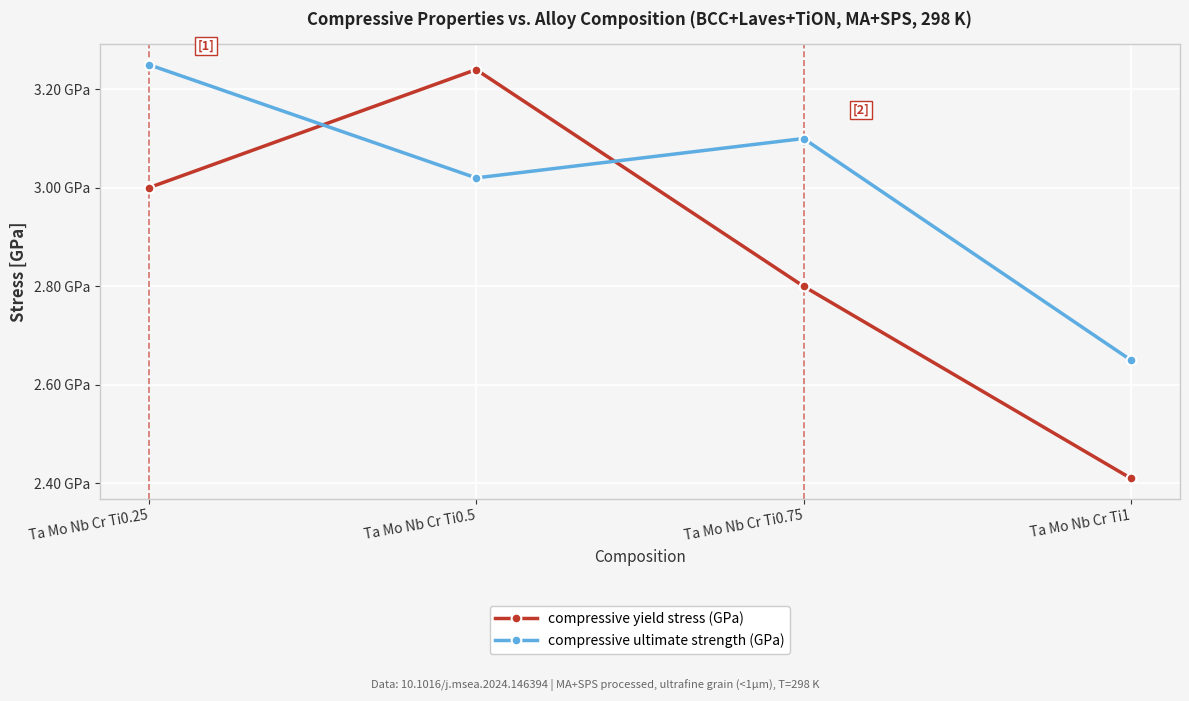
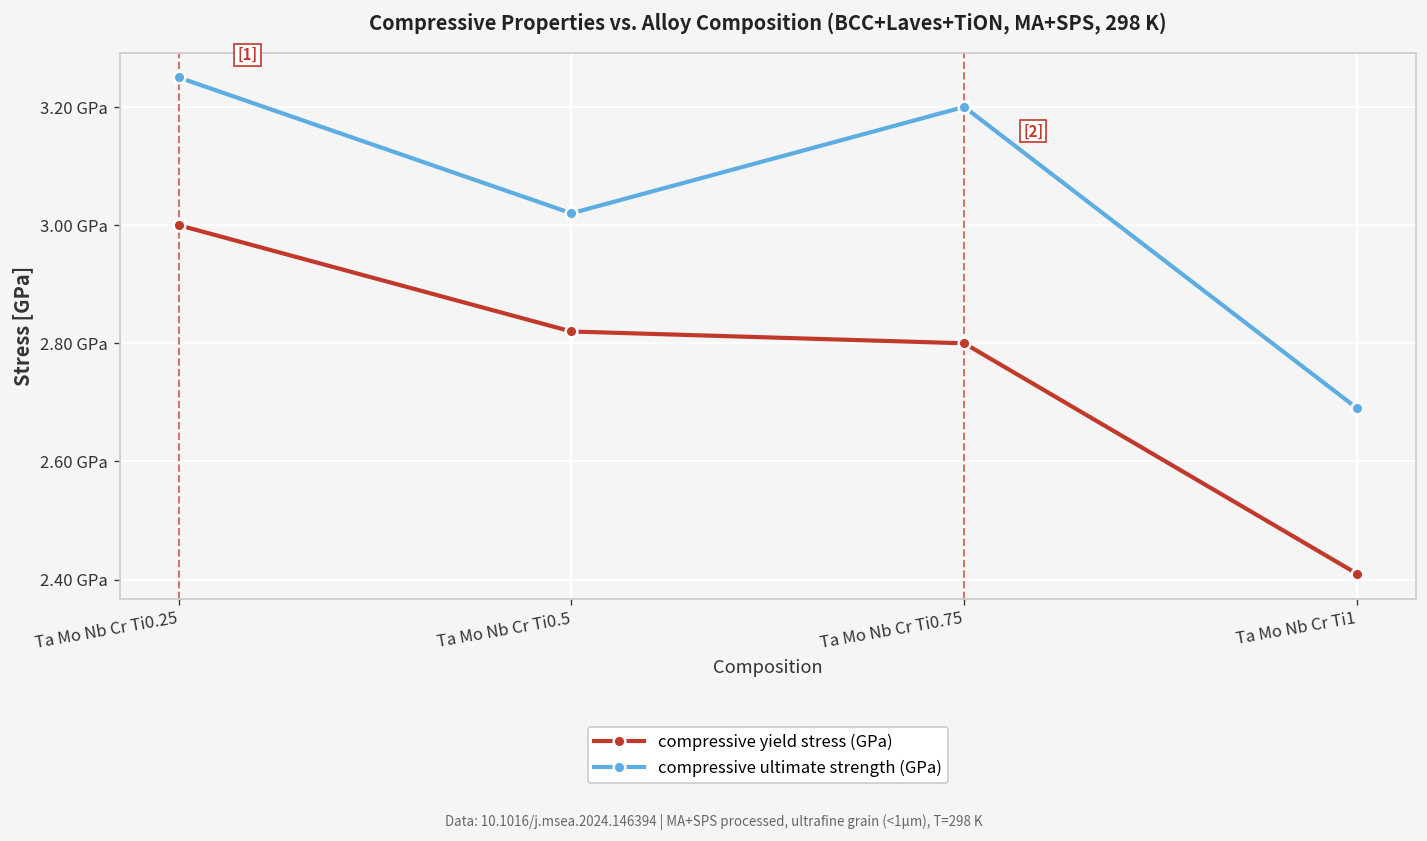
  {
    "compressive yield stress (GPa)": {
      "Ta Mo Nb Cr Ti0.25": "3.00 GPa",
-     "Ta Mo Nb Cr Ti0.5": "3.24 GPa",
+     "Ta Mo Nb Cr Ti0.5": "2.82 GPa",
      "Ta Mo Nb Cr Ti0.75": "2.80 GPa",
      "Ta Mo Nb Cr Ti1": "2.41 GPa"
    },
    "compressive ultimate strength (GPa)": {
      "Ta Mo Nb Cr Ti0.25": "3.25 GPa",
      "Ta Mo Nb Cr Ti0.5": "3.02 GPa",
-     "Ta Mo Nb Cr Ti0.75": "3.1 GPa",
-     "Ta Mo Nb Cr Ti1": "2.65 GPa"
+     "Ta Mo Nb Cr Ti0.75": "3.2 GPa",
+     "Ta Mo Nb Cr Ti1": "2.69 GPa"
    }
  }
